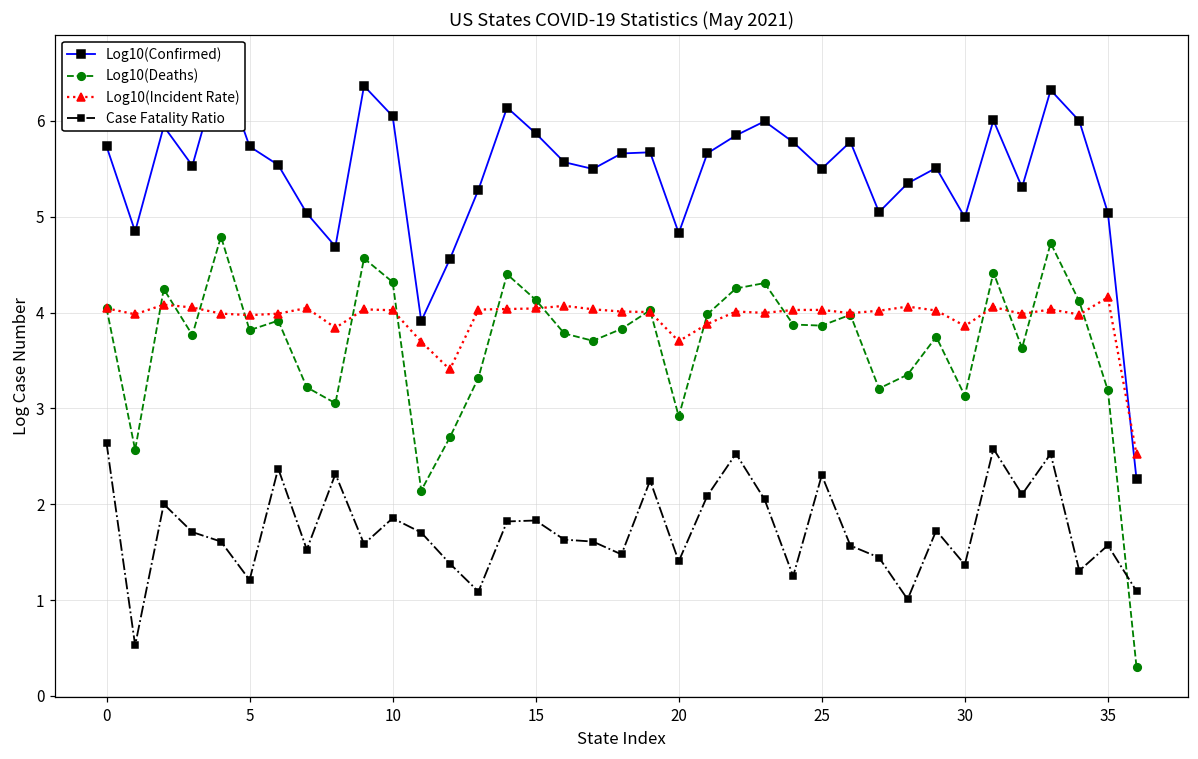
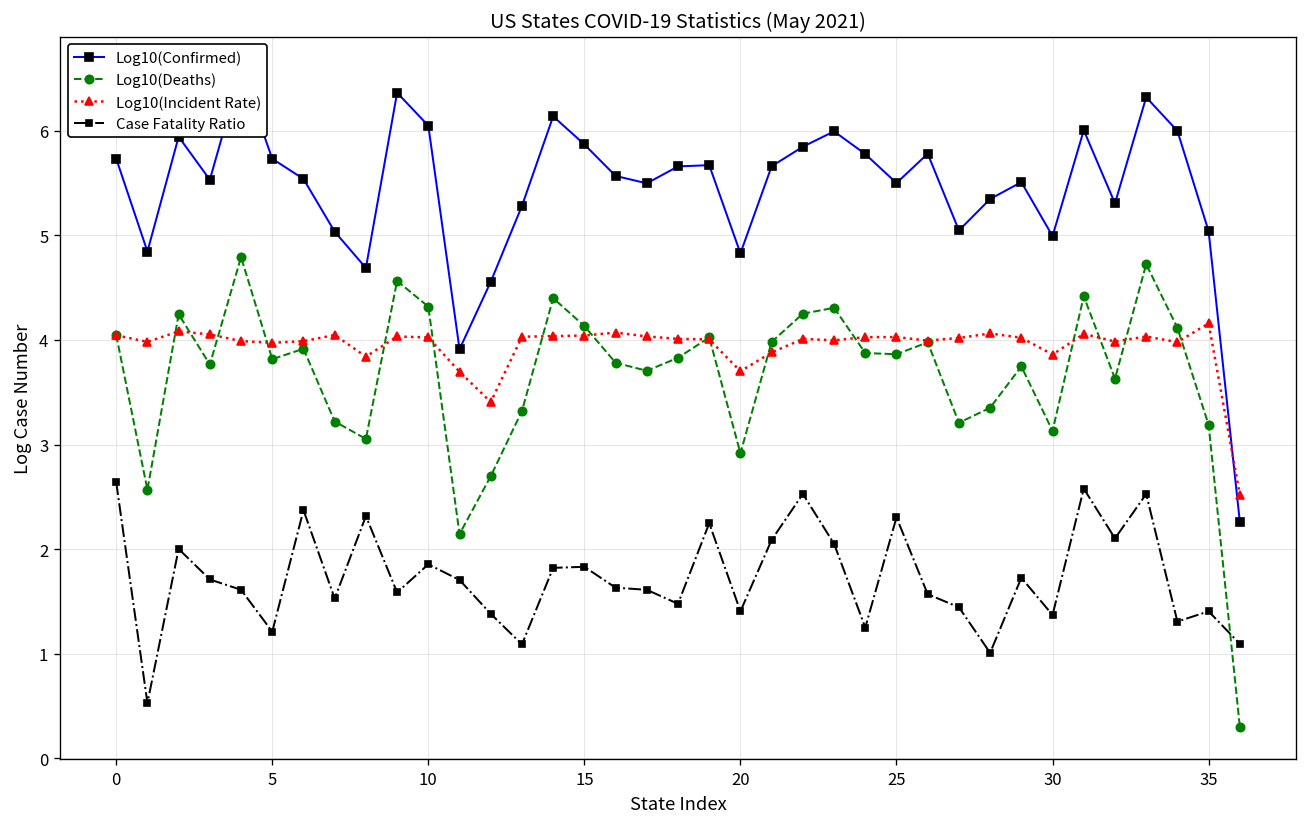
  {
    "Log10(Confirmed)": {
      "0": 5.7,
      "5": 5.7,
      "10": 6.1,
      "15": 5.9,
      "20": 4.8,
      "25": 5.5,
      "30": 5.0,
      "35": 5.0
    },
    "Log10(Deaths)": {
      "5": 3.8,
      "10": 4.3,
      "15": 4.1,
      "20": 2.9,
      "25": 3.9,
      "30": 3.1,
      "35": 3.2
    },
    "Log10(Incident Rate)": {
      "5": 4.0,
      "10": 4.0,
      "15": 4.0,
      "20": 3.7,
      "25": 4.0,
      "30": 3.9,
      "35": 4.2
    },
    "Case Fatality Ratio": {
      "0": 2.6,
      "5": 1.2,
      "10": 1.9,
      "15": 1.8,
      "20": 1.4,
      "25": 2.3,
      "30": 1.4,
-     "35": 1.6
+     "35": 1.4
    }
  }
